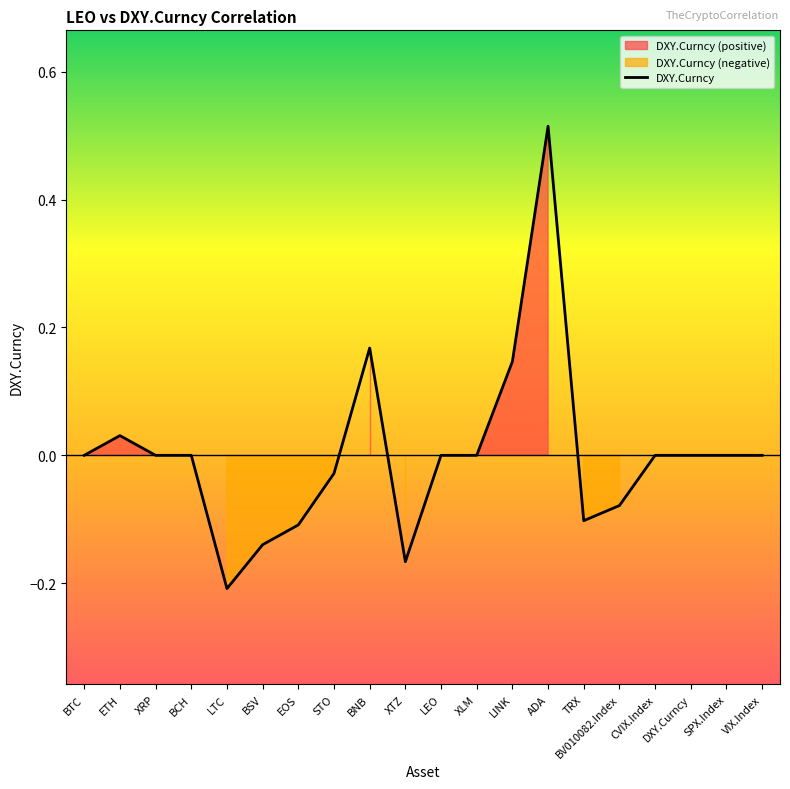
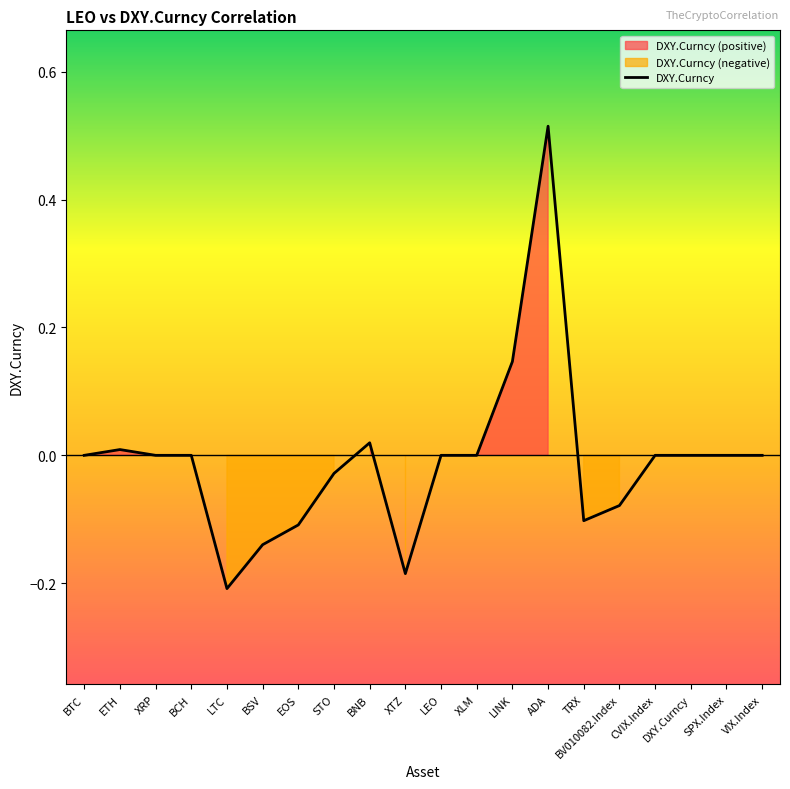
  {
    "BTC": 0.00,
-   "ETH": 0.03,
+   "ETH": 0.01,
    "XRP": 0.00,
    "BCH": 0.00,
    "LTC": -0.21,
    "BSV": -0.14,
    "EOS": -0.11,
    "STO": -0.03,
-   "BNB": 0.17,
-   "XTZ": -0.17,
+   "BNB": 0.02,
+   "XTZ": -0.19,
    "LEO": 0.00,
    "XLM": 0.00,
    "LINK": 0.15,
    "ADA": 0.51,
    "TRX": -0.10,
    "BV010082.Index": -0.08,
    "CVIX.Index": 0.00,
    "DXY.Curncy": 0.00,
    "SPX.Index": 0.00,
    "VIX.Index": 0.00
  }
